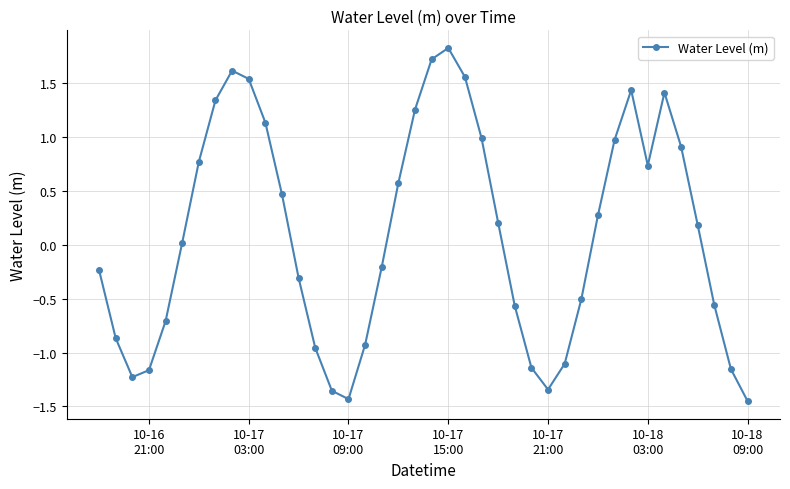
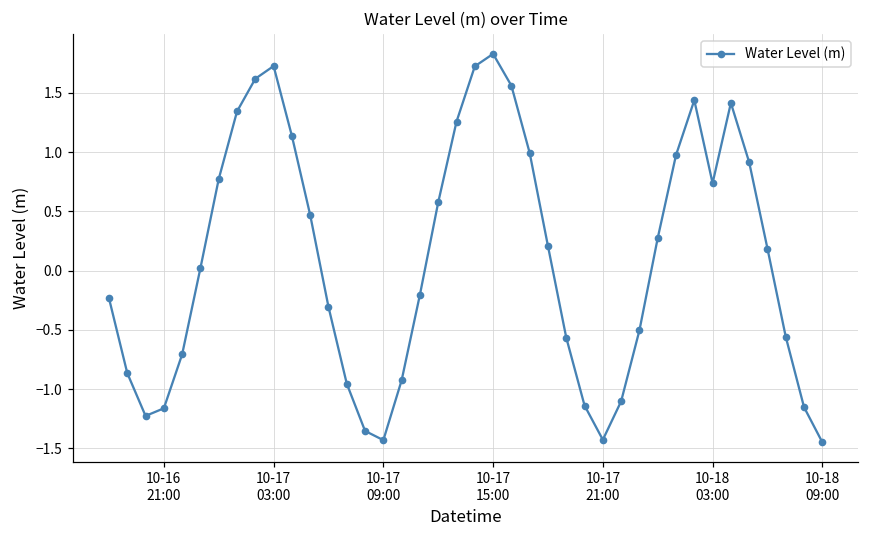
  {
    "10-16 21:00": -1.16,
-   "10-17 03:00": 1.54,
+   "10-17 03:00": 1.73,
    "10-17 09:00": -1.43,
    "10-17 15:00": 1.83,
-   "10-17 21:00": -1.34,
+   "10-17 21:00": -1.43,
    "10-18 03:00": 0.74,
    "10-18 09:00": -1.45
  }
